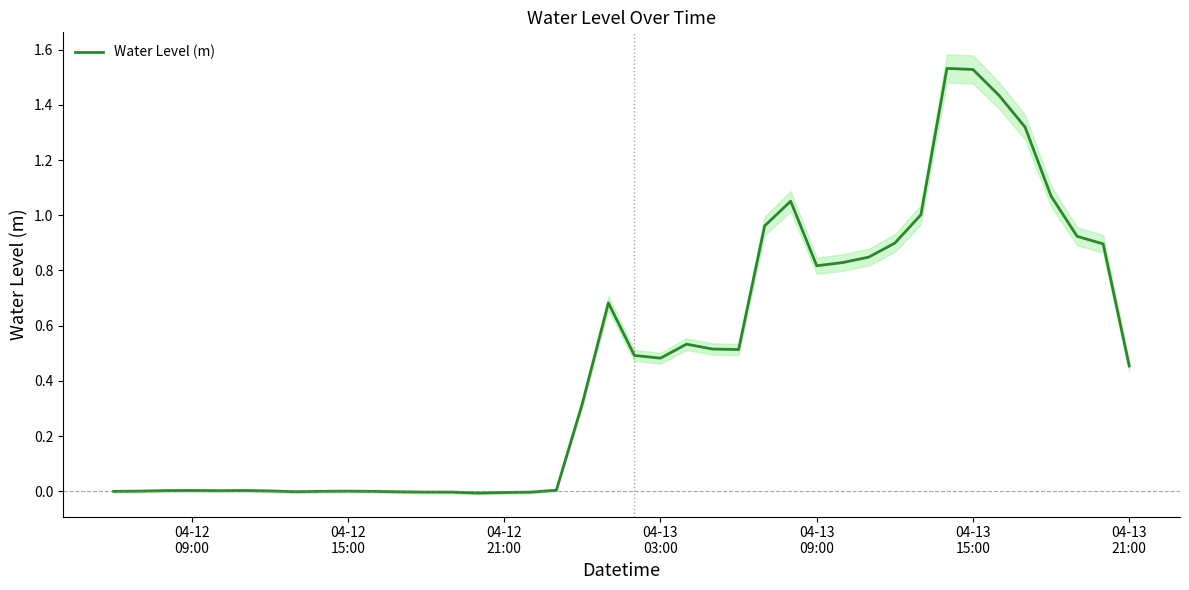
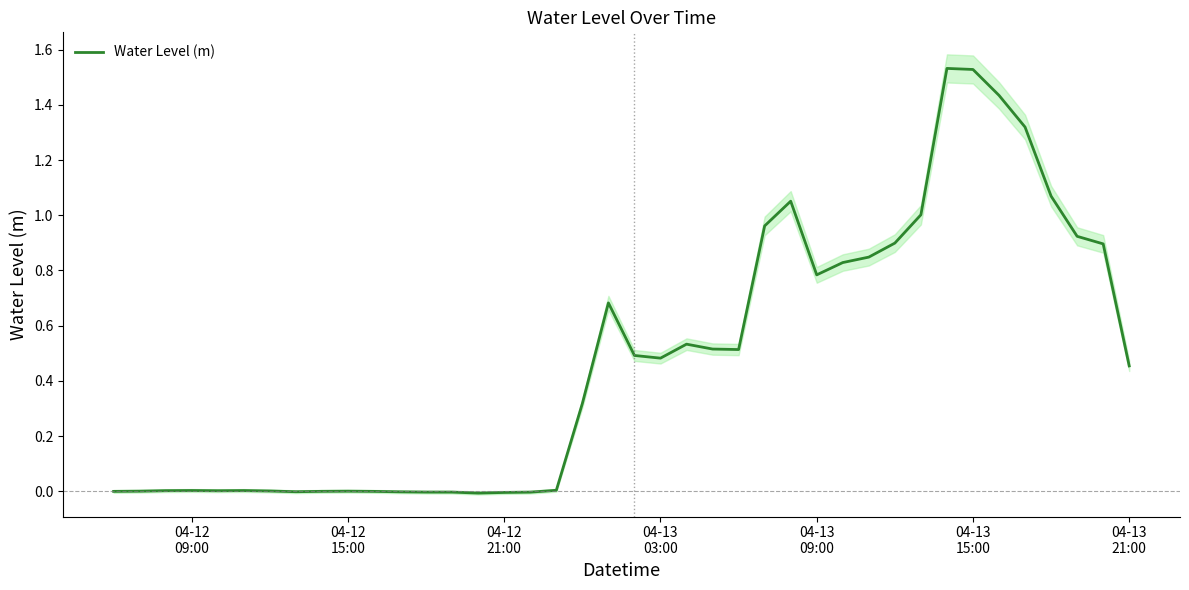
  {
    "Water Level (m)": {
      "04-13 03:00": 0.48,
-     "04-13 09:00": 0.82,
+     "04-13 09:00": 0.78,
      "04-13 15:00": 1.53,
      "04-13 21:00": 0.45
    }
  }
